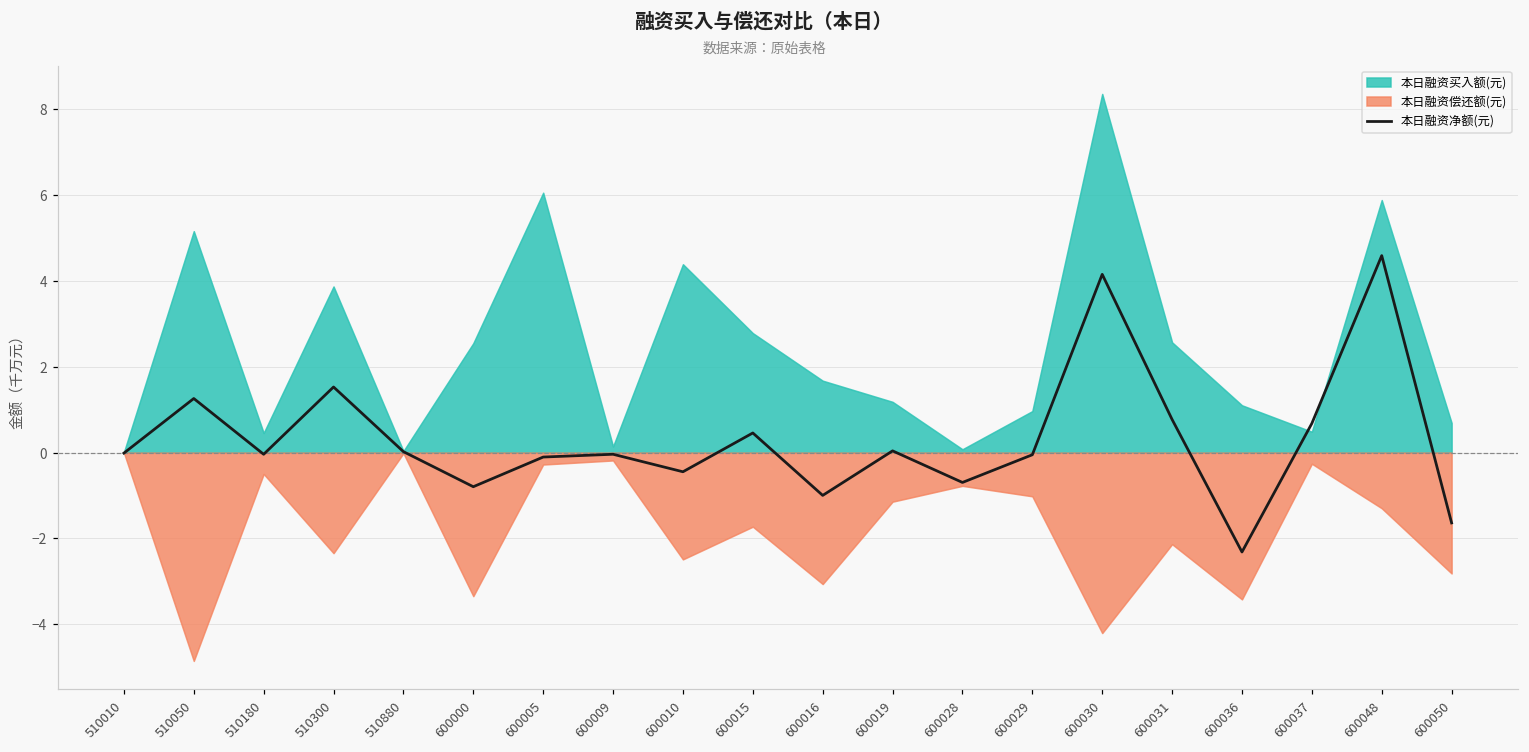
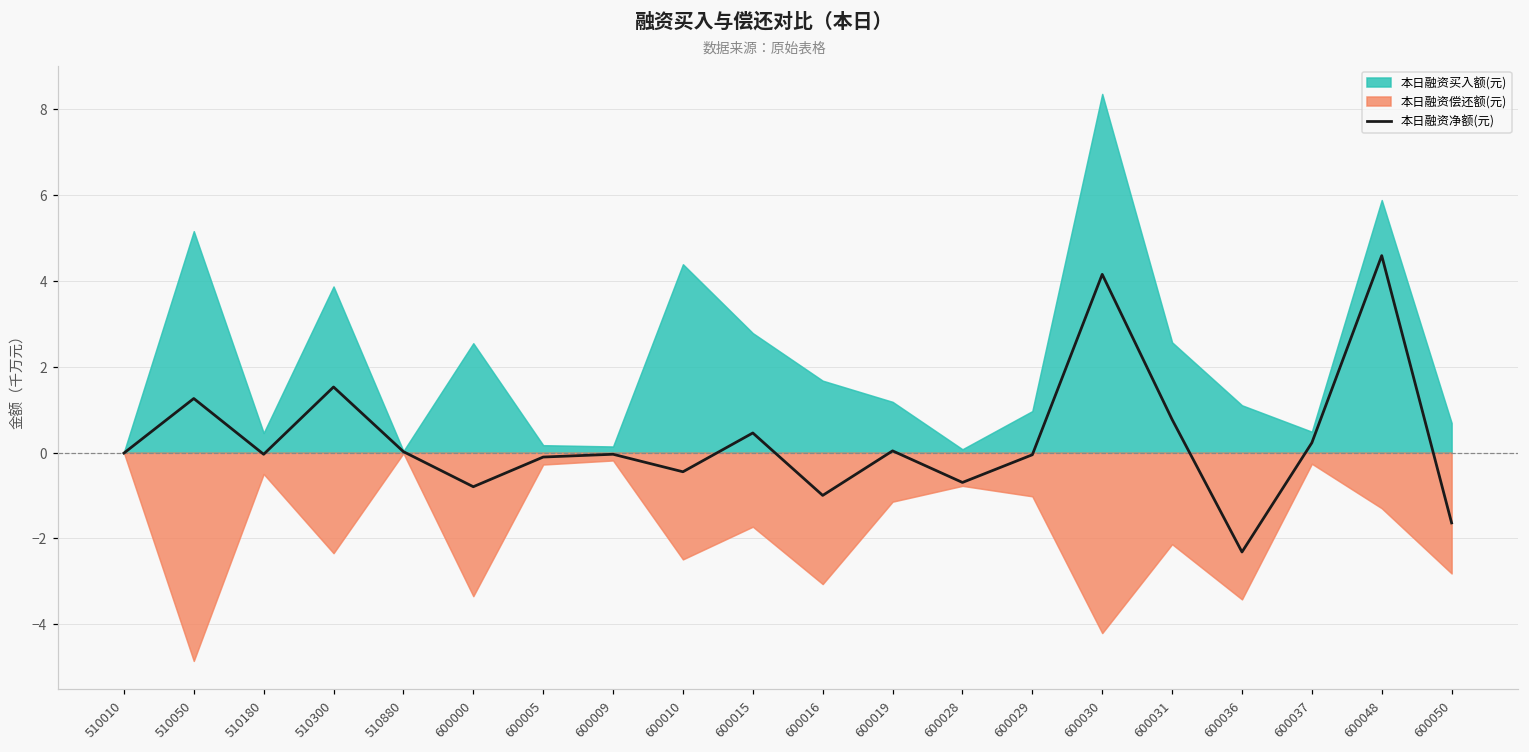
  {
    "本日融资净额(元)": {
      "510050": 1.3,
      "510300": 1.5,
      "600000": -0.8,
      "600005": -0.1,
      "600010": -0.4,
      "600015": 0.5,
      "600016": -1.0,
      "600028": -0.7,
      "600030": 4.2,
      "600031": 0.8,
      "600036": -2.3,
-     "600037": 0.7,
+     "600037": 0.2,
      "600048": 4.6,
      "600050": -1.6
    },
    "本日融资买入额(元)": {
      "510050": 5.2,
      "510180": 0.5,
      "510300": 3.9,
      "600000": 2.6,
-     "600005": 6.1,
+     "600005": 0.2,
      "600009": 0.1,
      "600010": 4.4,
      "600015": 2.8,
      "600016": 1.7,
      "600019": 1.2,
      "600028": 0.1,
      "600029": 1.0,
      "600030": 8.4,
      "600031": 2.6,
      "600036": 1.1,
      "600037": 0.5,
      "600048": 5.9,
      "600050": 0.7
    }
  }
